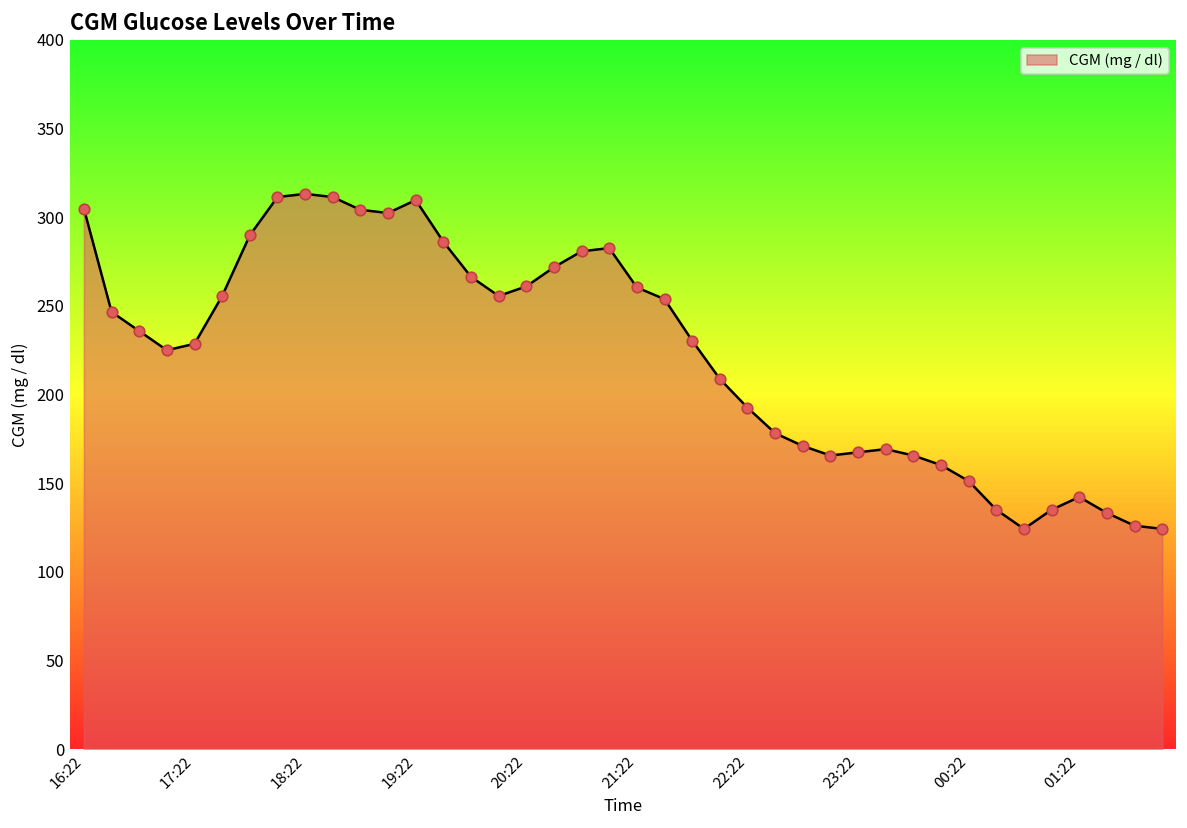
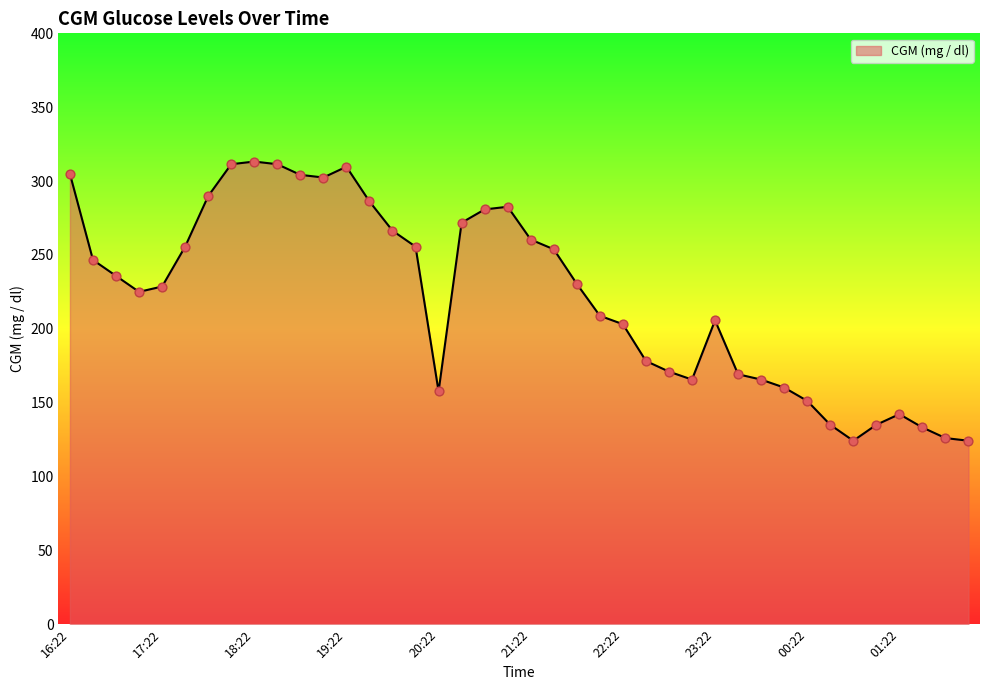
  {
    "16:22": 305,
    "17:22": 229,
    "18:22": 313,
    "19:22": 310,
-   "20:22": 261,
+   "20:22": 158,
    "21:22": 260,
-   "22:22": 193,
-   "23:22": 167,
+   "22:22": 203,
+   "23:22": 206,
    "00:22": 151,
    "01:22": 142
  }
